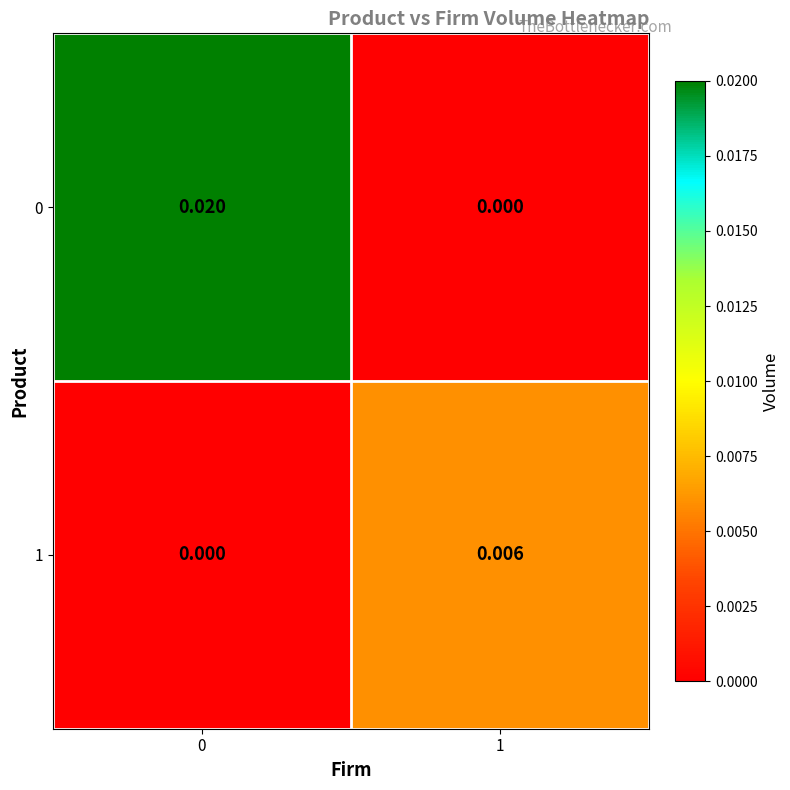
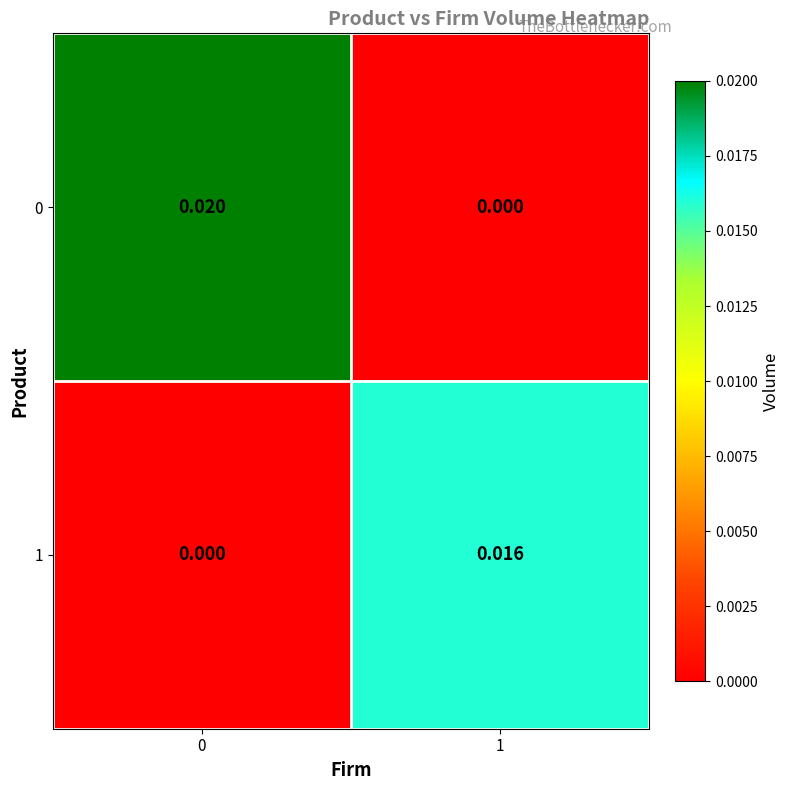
  {
    "0": {
      "0": 0.020,
      "1": 0.000
    },
    "1": {
      "0": 0.000,
-     "1": 0.006
+     "1": 0.016
    }
  }
